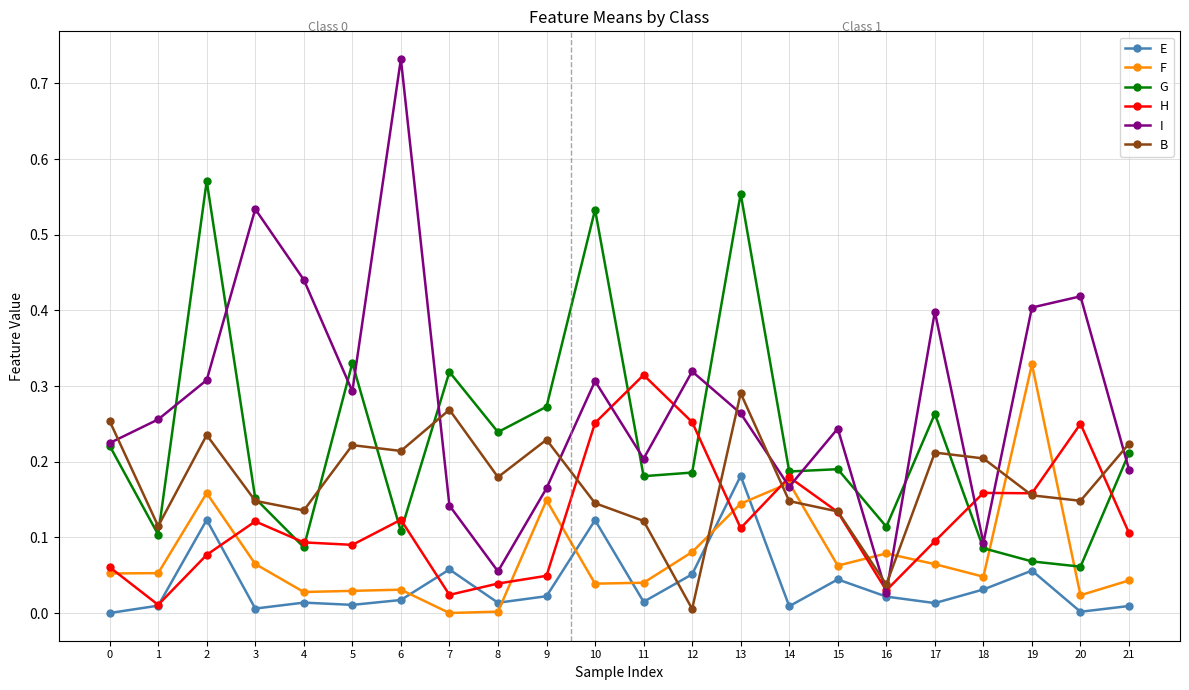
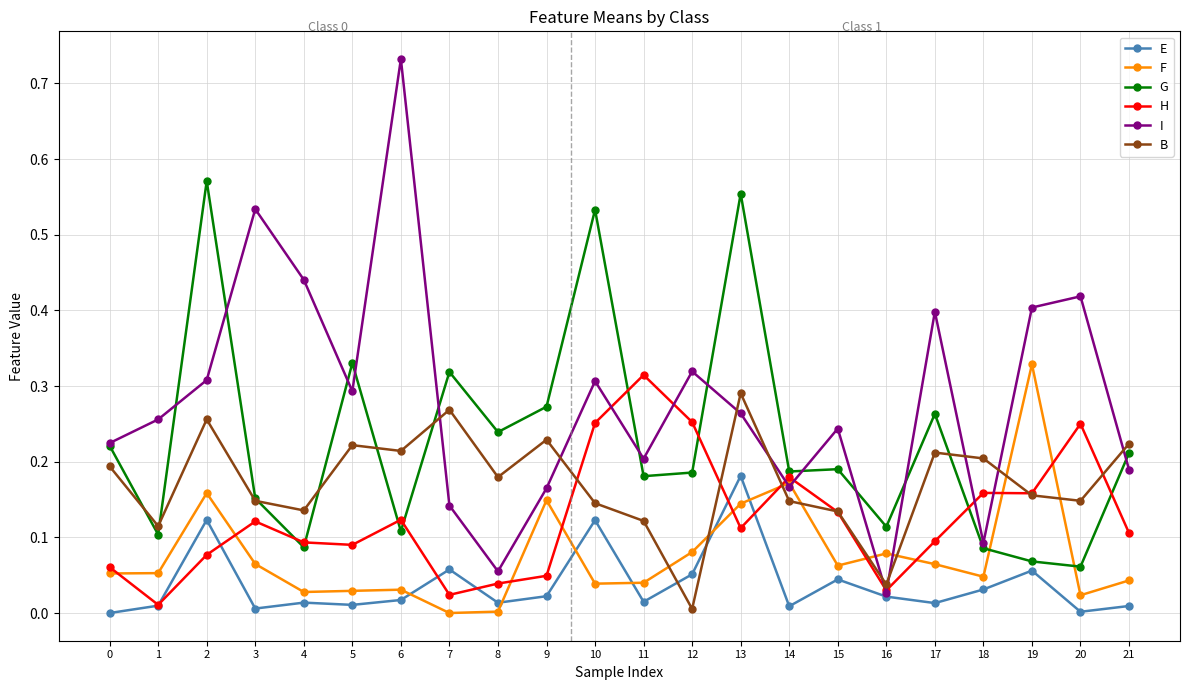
  {
    "E": {
      "0": 0.00,
      "2": 0.12,
      "3": 0.01,
      "4": 0.01,
      "5": 0.01,
      "6": 0.02,
      "7": 0.06,
      "8": 0.01,
      "9": 0.02,
      "10": 0.12,
      "11": 0.01,
      "12": 0.05,
      "13": 0.18,
      "14": 0.01,
      "15": 0.04,
      "16": 0.02,
      "17": 0.01,
      "18": 0.03,
      "19": 0.06,
      "20": 0.00,
      "21": 0.01
    },
    "F": {
      "0": 0.05,
      "1": 0.05,
      "2": 0.16,
      "3": 0.06,
      "4": 0.03,
      "5": 0.03,
      "6": 0.03,
      "7": 0.00,
      "8": 0.00,
      "9": 0.15,
      "10": 0.04,
      "11": 0.04,
      "12": 0.08,
      "13": 0.14,
      "14": 0.17,
      "15": 0.06,
      "16": 0.08,
      "17": 0.06,
      "18": 0.05,
      "19": 0.33,
      "20": 0.02,
      "21": 0.04
    },
    "G": {
      "0": 0.22,
      "1": 0.10,
      "2": 0.57,
      "4": 0.09,
      "5": 0.33,
      "6": 0.11,
      "7": 0.32,
      "8": 0.24,
      "9": 0.27,
      "10": 0.53,
      "11": 0.18,
      "12": 0.19,
      "13": 0.55,
      "14": 0.19,
      "15": 0.19,
      "16": 0.11,
      "17": 0.26,
      "18": 0.09,
      "19": 0.07,
      "20": 0.06,
      "21": 0.21
    },
    "H": {
      "0": 0.06,
      "2": 0.08,
      "3": 0.12,
      "4": 0.09,
      "5": 0.09,
      "6": 0.12,
      "7": 0.02,
      "8": 0.04,
      "9": 0.05,
      "10": 0.25,
      "11": 0.31,
      "12": 0.25,
      "13": 0.11,
      "14": 0.18,
      "17": 0.09,
      "18": 0.16,
      "20": 0.25,
      "21": 0.11
    },
    "I": {
      "0": 0.22,
      "1": 0.26,
      "2": 0.31,
      "3": 0.53,
      "4": 0.44,
      "5": 0.29,
      "6": 0.73,
      "7": 0.14,
      "8": 0.06,
      "9": 0.16,
      "10": 0.31,
      "11": 0.20,
      "12": 0.32,
      "13": 0.26,
      "14": 0.17,
      "15": 0.24,
      "17": 0.40,
      "18": 0.09,
      "19": 0.40,
      "20": 0.42,
      "21": 0.19
    },
    "B": {
-     "0": 0.25,
+     "0": 0.19,
      "1": 0.11,
-     "2": 0.24,
+     "2": 0.26,
      "4": 0.14,
      "5": 0.22,
      "6": 0.21,
      "7": 0.27,
      "8": 0.18,
      "9": 0.23,
      "10": 0.15,
      "11": 0.12,
      "12": 0.01,
      "13": 0.29,
      "14": 0.15,
      "16": 0.04,
      "17": 0.21,
      "18": 0.20,
      "20": 0.15,
      "21": 0.22
    }
  }
